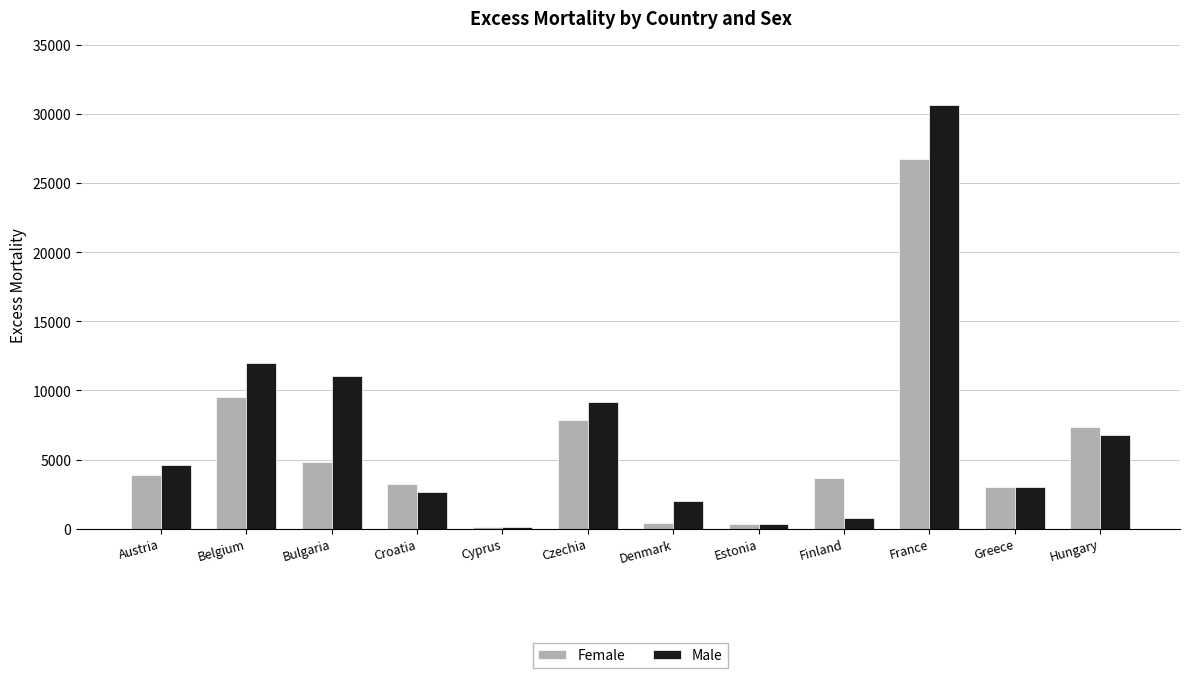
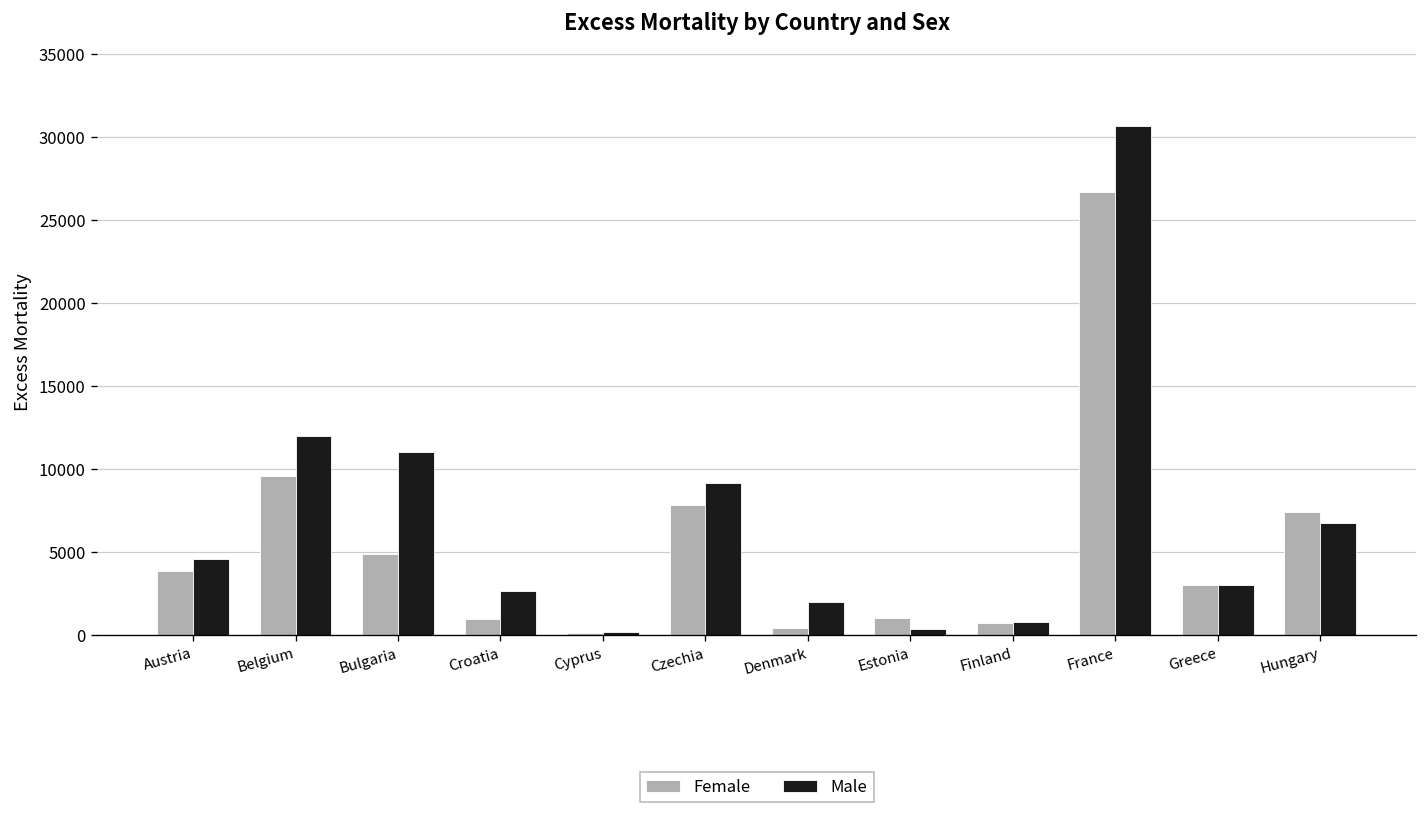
  {
    "Female": {
      "Austria": 3900,
      "Belgium": 9600,
      "Bulgaria": 4800,
-     "Croatia": 3200,
+     "Croatia": 900,
      "Czechia": 7800,
      "Denmark": 400,
-     "Estonia": 300,
-     "Finland": 3600,
+     "Estonia": 1000,
+     "Finland": 700,
      "France": 26700,
      "Greece": 3000,
      "Hungary": 7400
    },
    "Male": {
      "Austria": 4600,
      "Belgium": 12000,
      "Bulgaria": 11000,
      "Croatia": 2600,
      "Czechia": 9200,
      "Denmark": 2000,
      "Estonia": 300,
      "Finland": 700,
      "France": 30700,
      "Greece": 3000,
      "Hungary": 6700
    }
  }
